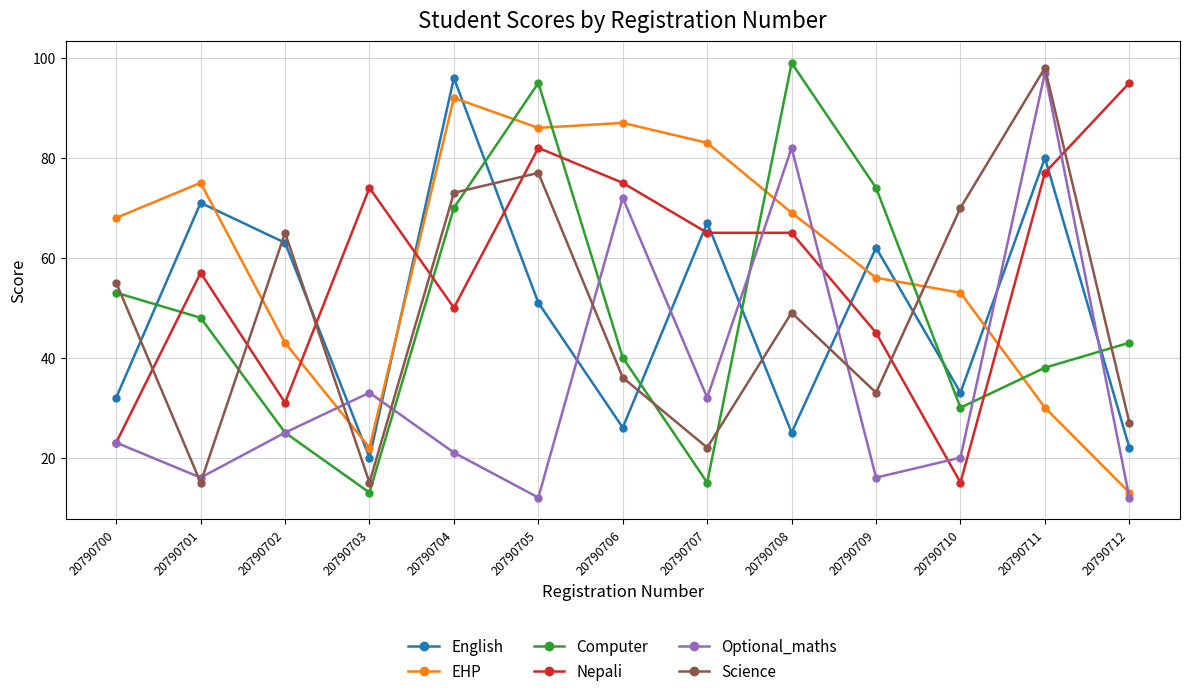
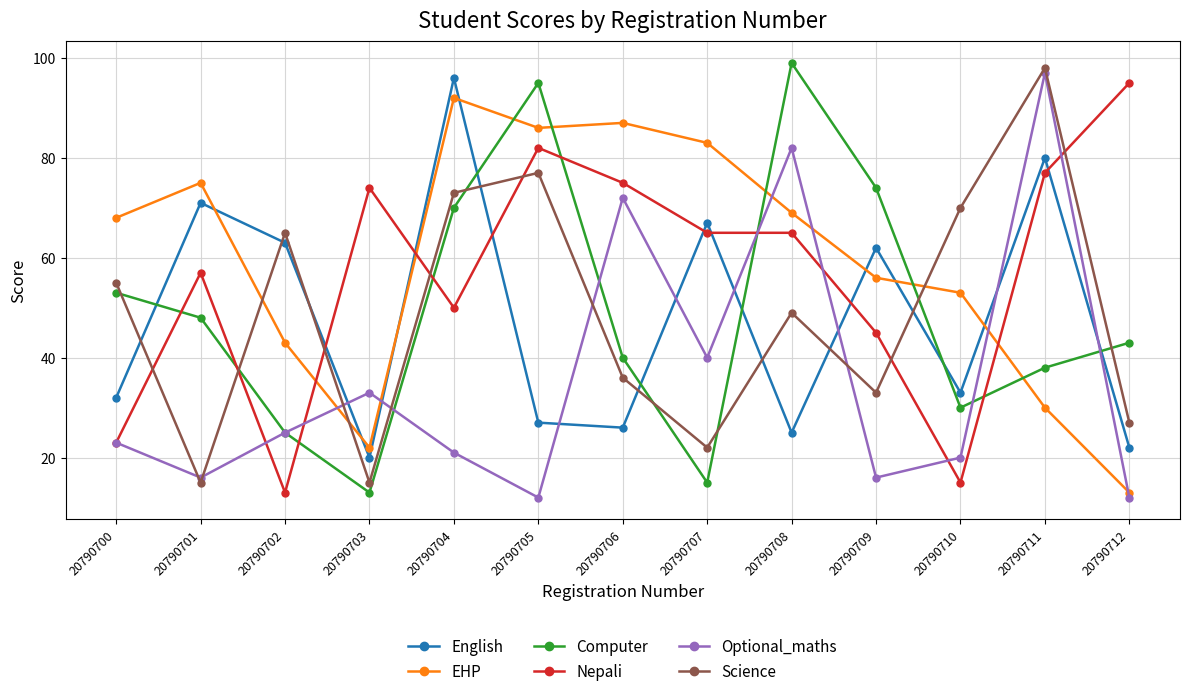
  {
    "English": {
      "20790700": 32,
      "20790701": 71,
      "20790702": 63,
      "20790703": 20,
      "20790704": 96,
-     "20790705": 51,
+     "20790705": 27,
      "20790706": 26,
      "20790707": 67,
      "20790708": 25,
      "20790709": 62,
      "20790710": 33,
      "20790711": 80,
      "20790712": 22
    },
    "EHP": {
      "20790700": 68,
      "20790701": 75,
      "20790702": 43,
      "20790703": 22,
      "20790704": 92,
      "20790705": 86,
      "20790706": 87,
      "20790707": 83,
      "20790708": 69,
      "20790709": 56,
      "20790710": 53,
      "20790711": 30,
      "20790712": 13
    },
    "Computer": {
      "20790700": 53,
      "20790701": 48,
      "20790703": 13,
      "20790704": 70,
      "20790705": 95,
      "20790706": 40,
      "20790707": 15,
      "20790708": 99,
      "20790709": 74,
      "20790710": 30,
      "20790711": 38,
      "20790712": 43
    },
    "Nepali": {
      "20790701": 57,
-     "20790702": 31,
+     "20790702": 13,
      "20790703": 74,
      "20790704": 50,
      "20790705": 82,
      "20790706": 75,
      "20790707": 65,
      "20790708": 65,
      "20790709": 45,
      "20790710": 15,
      "20790711": 77,
      "20790712": 95
    },
    "Optional_maths": {
      "20790701": 16,
      "20790703": 33,
      "20790704": 21,
      "20790705": 12,
      "20790706": 72,
-     "20790707": 32,
+     "20790707": 40,
      "20790708": 82,
      "20790709": 16,
      "20790710": 20,
      "20790711": 97,
      "20790712": 12
    },
    "Science": {
      "20790700": 55,
      "20790701": 15,
      "20790702": 65,
      "20790703": 15,
      "20790704": 73,
      "20790705": 77,
      "20790706": 36,
      "20790707": 22,
      "20790708": 49,
      "20790709": 33,
      "20790710": 70,
      "20790711": 98,
      "20790712": 27
    }
  }
